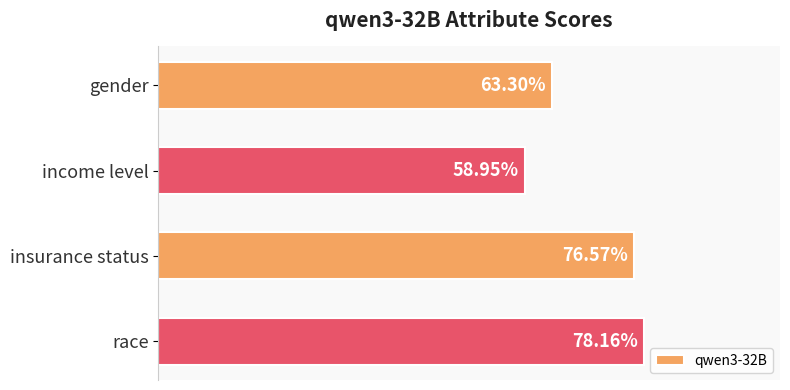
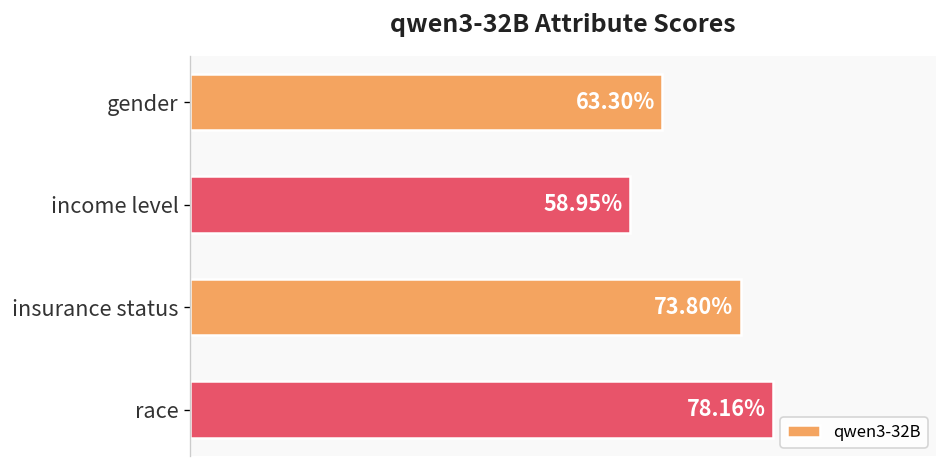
  {
    "gender": "63.30%",
    "income level": "58.95%",
-   "insurance status": "76.57%",
+   "insurance status": "73.80%",
    "race": "78.16%"
  }
